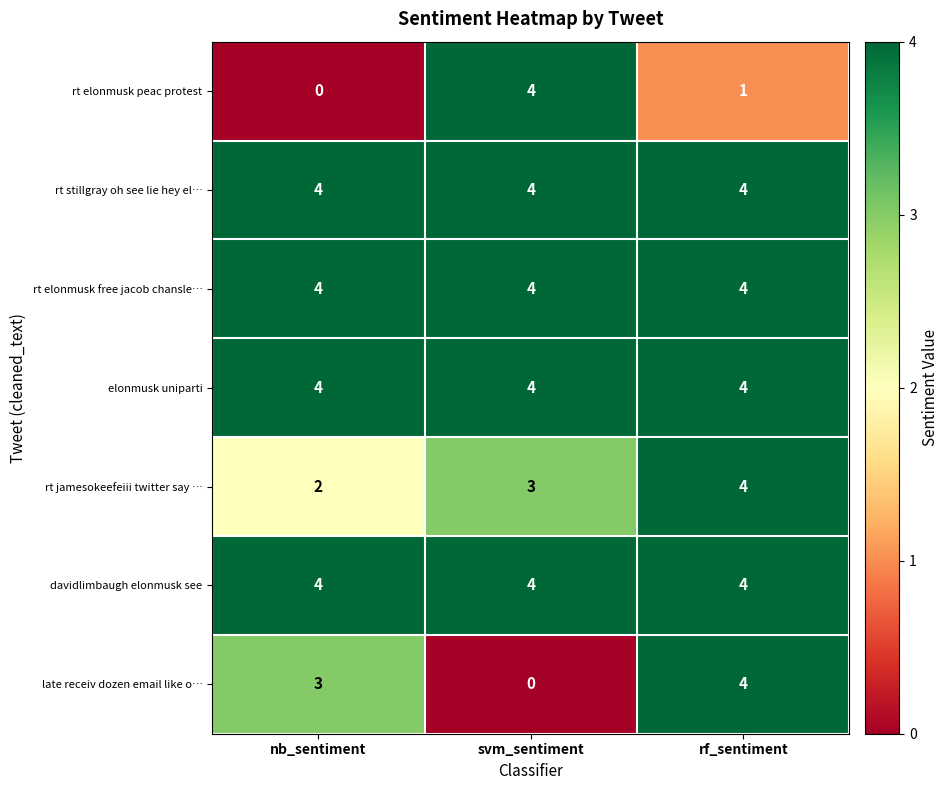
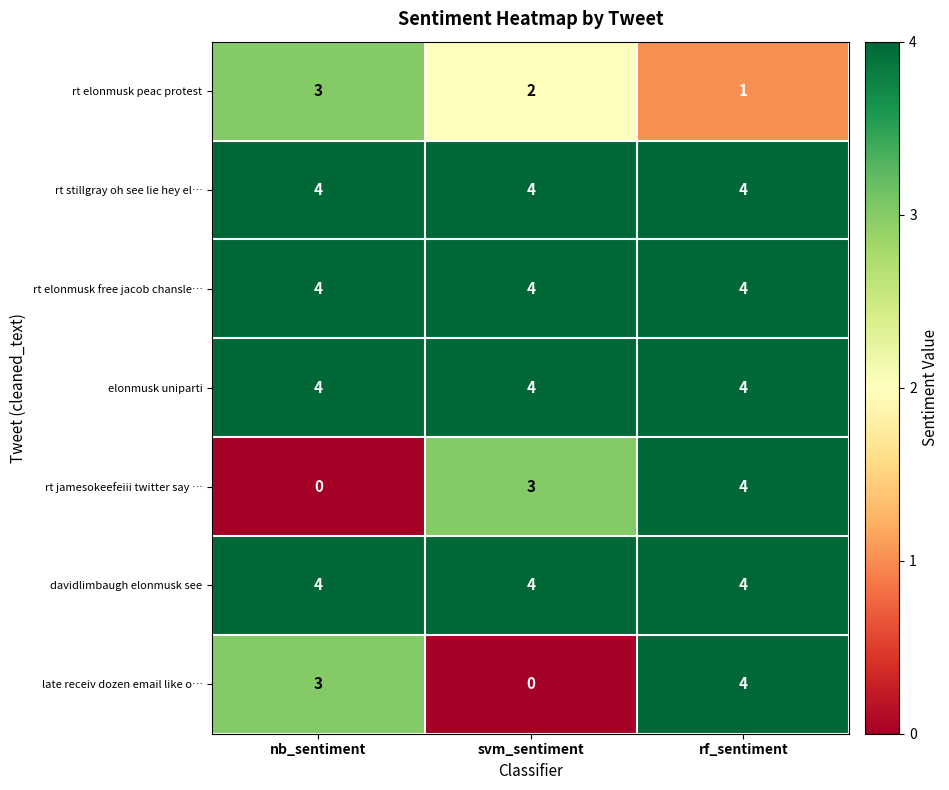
  {
    "rt elonmusk peac protest": {
-     "nb_sentiment": 0,
-     "svm_sentiment": 4,
+     "nb_sentiment": 3,
+     "svm_sentiment": 2,
      "rf_sentiment": 1
    },
    "rt stillgray oh see lie hey el…": {
      "nb_sentiment": 4,
      "svm_sentiment": 4,
      "rf_sentiment": 4
    },
    "rt elonmusk free jacob chansle…": {
      "nb_sentiment": 4,
      "svm_sentiment": 4,
      "rf_sentiment": 4
    },
    "elonmusk uniparti": {
      "nb_sentiment": 4,
      "svm_sentiment": 4,
      "rf_sentiment": 4
    },
    "rt jamesokeefeiii twitter say …": {
-     "nb_sentiment": 2,
+     "nb_sentiment": 0,
      "svm_sentiment": 3,
      "rf_sentiment": 4
    },
    "davidlimbaugh elonmusk see": {
      "nb_sentiment": 4,
      "svm_sentiment": 4,
      "rf_sentiment": 4
    },
    "late receiv dozen email like o…": {
      "nb_sentiment": 3,
      "svm_sentiment": 0,
      "rf_sentiment": 4
    }
  }
